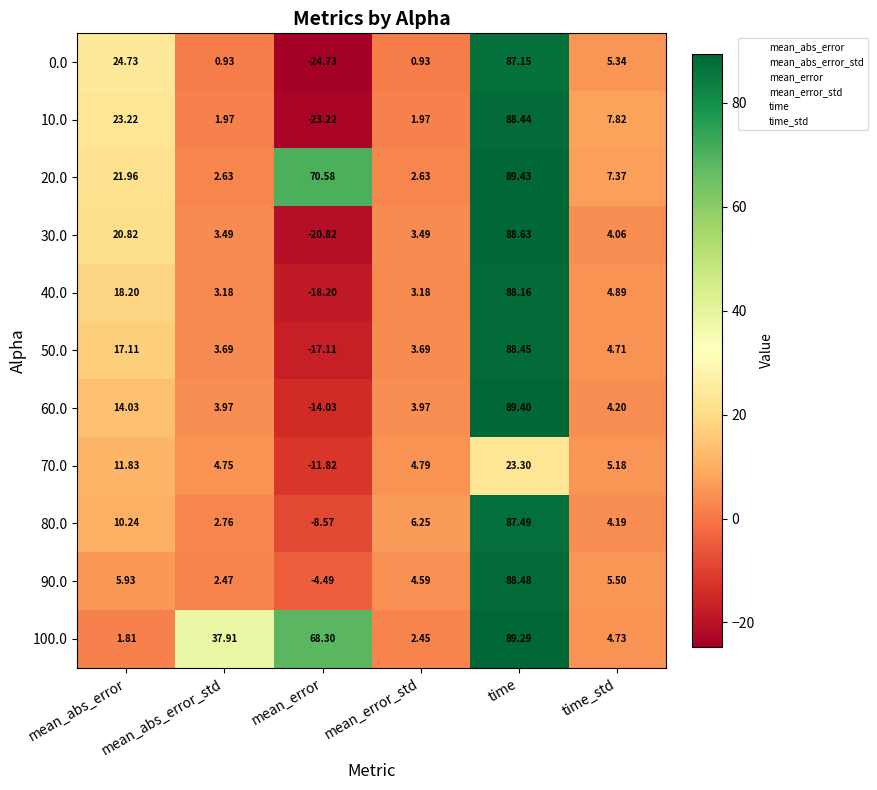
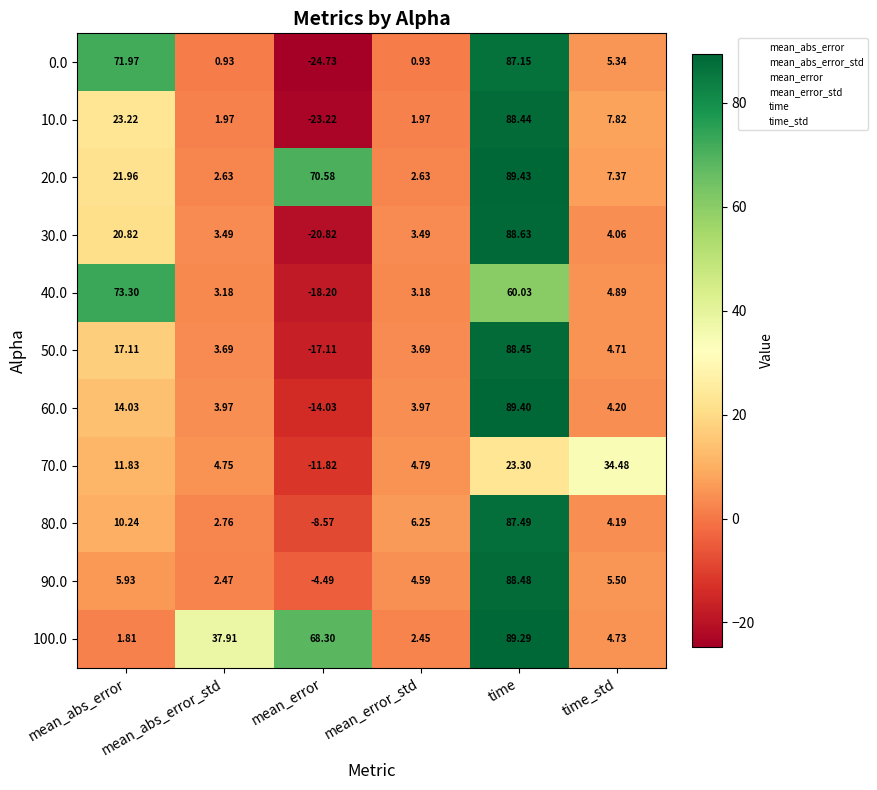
  {
    "0.0": {
-     "mean_abs_error": 24.73,
+     "mean_abs_error": 71.97,
      "mean_abs_error_std": 0.93,
      "mean_error": -24.73,
      "mean_error_std": 0.93,
      "time": 87.15,
      "time_std": 5.34
    },
    "10.0": {
      "mean_abs_error": 23.22,
      "mean_abs_error_std": 1.97,
      "mean_error": -23.22,
      "mean_error_std": 1.97,
      "time": 88.44,
      "time_std": 7.82
    },
    "20.0": {
      "mean_abs_error": 21.96,
      "mean_abs_error_std": 2.63,
      "mean_error": 70.58,
      "mean_error_std": 2.63,
      "time": 89.43,
      "time_std": 7.37
    },
    "30.0": {
      "mean_abs_error": 20.82,
      "mean_abs_error_std": 3.49,
      "mean_error": -20.82,
      "mean_error_std": 3.49,
      "time": 88.63,
      "time_std": 4.06
    },
    "40.0": {
-     "mean_abs_error": 18.20,
+     "mean_abs_error": 73.30,
      "mean_abs_error_std": 3.18,
      "mean_error": -18.20,
      "mean_error_std": 3.18,
-     "time": 88.16,
+     "time": 60.03,
      "time_std": 4.89
    },
    "50.0": {
      "mean_abs_error": 17.11,
      "mean_abs_error_std": 3.69,
      "mean_error": -17.11,
      "mean_error_std": 3.69,
      "time": 88.45,
      "time_std": 4.71
    },
    "60.0": {
      "mean_abs_error": 14.03,
      "mean_abs_error_std": 3.97,
      "mean_error": -14.03,
      "mean_error_std": 3.97,
      "time": 89.40,
      "time_std": 4.20
    },
    "70.0": {
      "mean_abs_error": 11.83,
      "mean_abs_error_std": 4.75,
      "mean_error": -11.82,
      "mean_error_std": 4.79,
      "time": 23.30,
-     "time_std": 5.18
+     "time_std": 34.48
    },
    "80.0": {
      "mean_abs_error": 10.24,
      "mean_abs_error_std": 2.76,
      "mean_error": -8.57,
      "mean_error_std": 6.25,
      "time": 87.49,
      "time_std": 4.19
    },
    "90.0": {
      "mean_abs_error": 5.93,
      "mean_abs_error_std": 2.47,
      "mean_error": -4.49,
      "mean_error_std": 4.59,
      "time": 88.48,
      "time_std": 5.50
    },
    "100.0": {
      "mean_abs_error": 1.81,
      "mean_abs_error_std": 37.91,
      "mean_error": 68.30,
      "mean_error_std": 2.45,
      "time": 89.29,
      "time_std": 4.73
    }
  }
